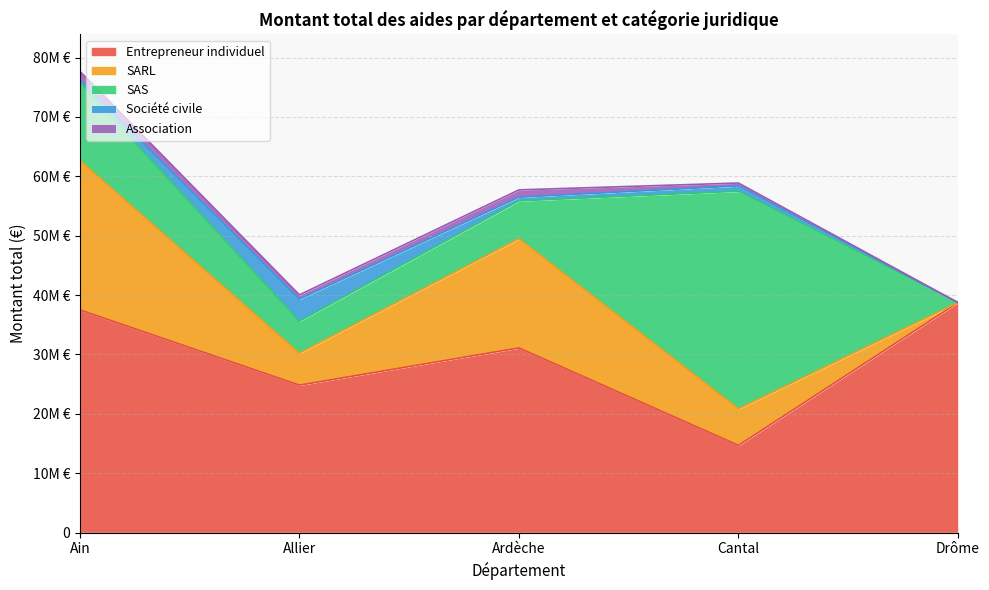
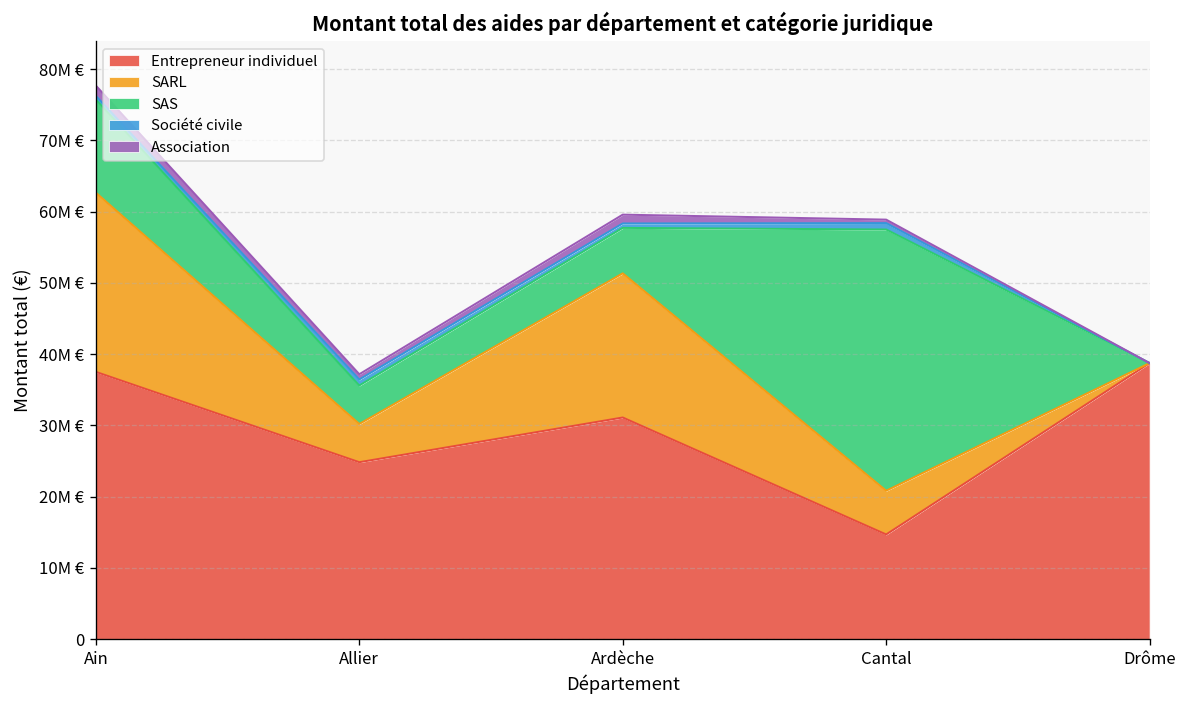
  {
    "Entrepreneur individuel": {
      "Ain": "38M €",
      "Allier": "25M €",
      "Ardèche": "31M €",
      "Cantal": "15M €"
    },
    "SARL": {
      "Ain": "25M €",
      "Allier": "5M €",
-     "Ardèche": "18M €",
+     "Ardèche": "20M €",
      "Cantal": "6M €"
    },
    "SAS": {
      "Ain": "13M €",
      "Allier": "5M €",
      "Ardèche": "6M €",
      "Cantal": "37M €"
    },
    "Société civile": {
      "Ain": "1M €",
-     "Allier": "4M €",
+     "Allier": "1M €",
      "Ardèche": "1M €",
      "Cantal": "1M €"
    },
    "Association": {
      "Ain": "1M €",
      "Allier": "1M €",
      "Ardèche": "1M €",
      "Cantal": "0M €"
    }
  }
